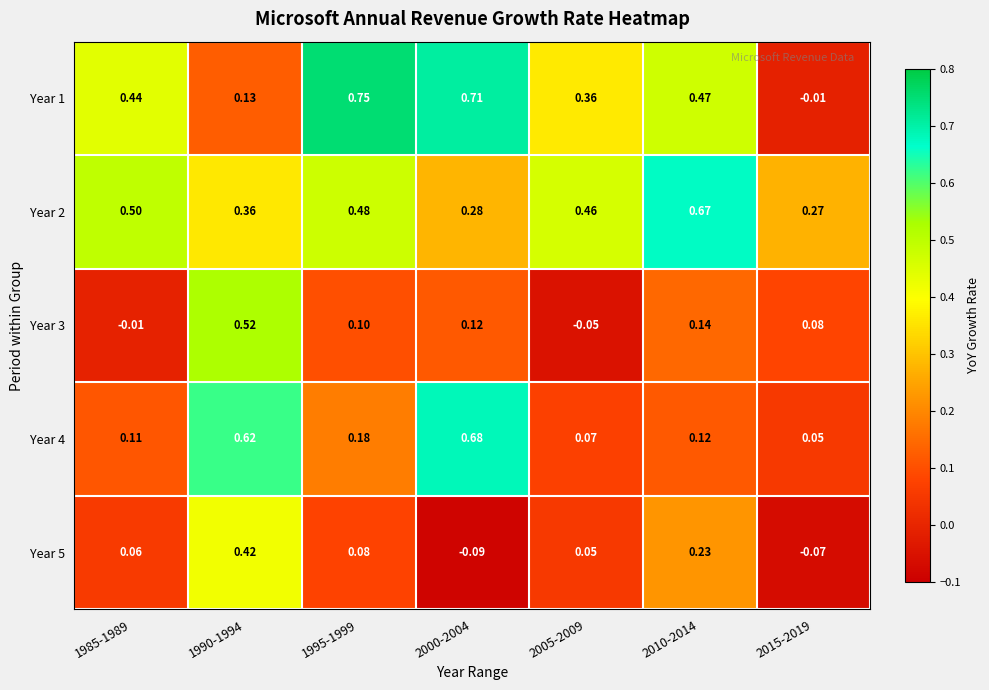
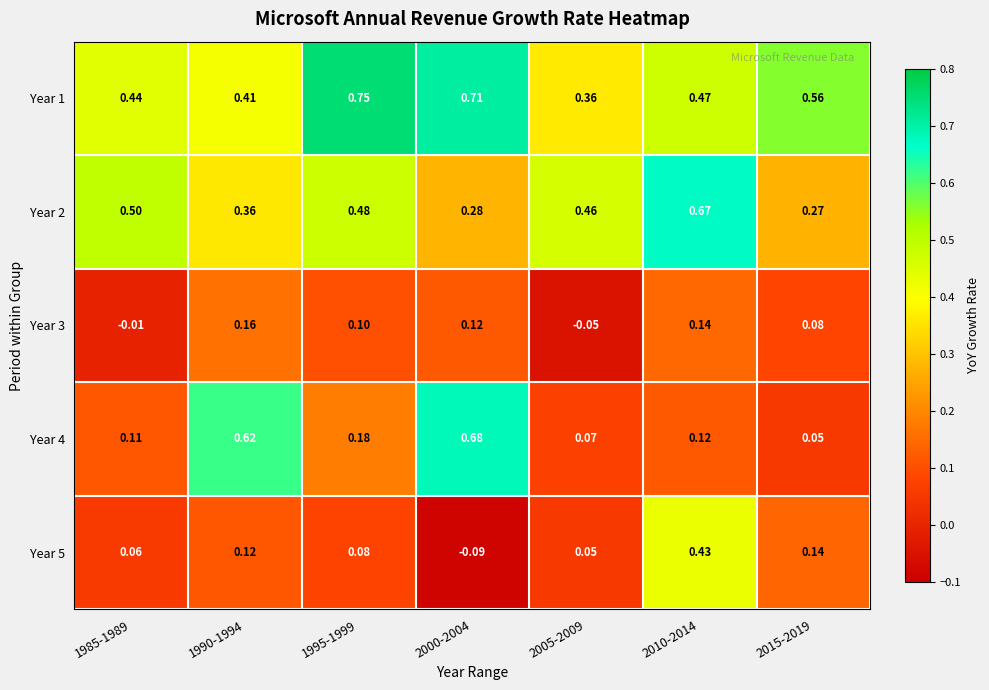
  {
    "Year 1": {
      "1985-1989": 0.44,
-     "1990-1994": 0.13,
+     "1990-1994": 0.41,
      "1995-1999": 0.75,
      "2000-2004": 0.71,
      "2005-2009": 0.36,
      "2010-2014": 0.47,
-     "2015-2019": -0.01
+     "2015-2019": 0.56
    },
    "Year 2": {
      "1985-1989": 0.50,
      "1990-1994": 0.36,
      "1995-1999": 0.48,
      "2000-2004": 0.28,
      "2005-2009": 0.46,
      "2010-2014": 0.67,
      "2015-2019": 0.27
    },
    "Year 3": {
      "1985-1989": -0.01,
-     "1990-1994": 0.52,
+     "1990-1994": 0.16,
      "1995-1999": 0.10,
      "2000-2004": 0.12,
      "2005-2009": -0.05,
      "2010-2014": 0.14,
      "2015-2019": 0.08
    },
    "Year 4": {
      "1985-1989": 0.11,
      "1990-1994": 0.62,
      "1995-1999": 0.18,
      "2000-2004": 0.68,
      "2005-2009": 0.07,
      "2010-2014": 0.12,
      "2015-2019": 0.05
    },
    "Year 5": {
      "1985-1989": 0.06,
-     "1990-1994": 0.42,
+     "1990-1994": 0.12,
      "1995-1999": 0.08,
      "2000-2004": -0.09,
      "2005-2009": 0.05,
-     "2010-2014": 0.23,
-     "2015-2019": -0.07
+     "2010-2014": 0.43,
+     "2015-2019": 0.14
    }
  }
